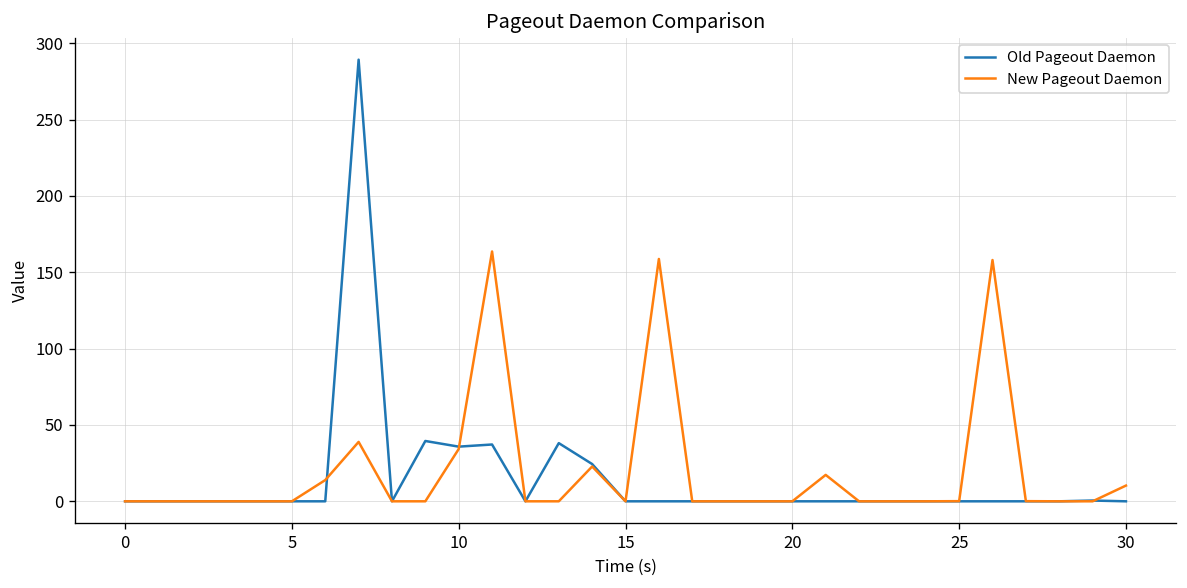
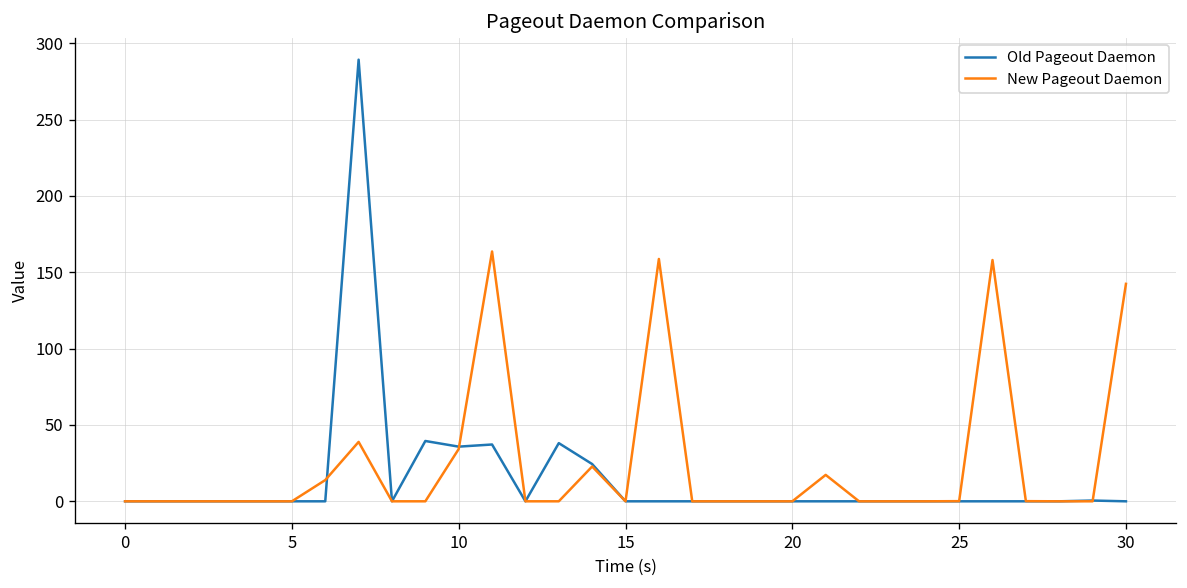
  {
    "Old Pageout Daemon": {
      "30": 0
    },
    "New Pageout Daemon": {
-     "30": 10
+     "30": 142
    }
  }
